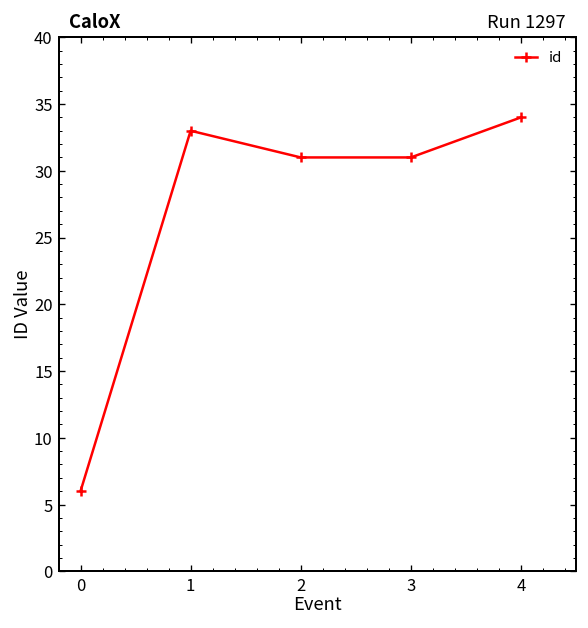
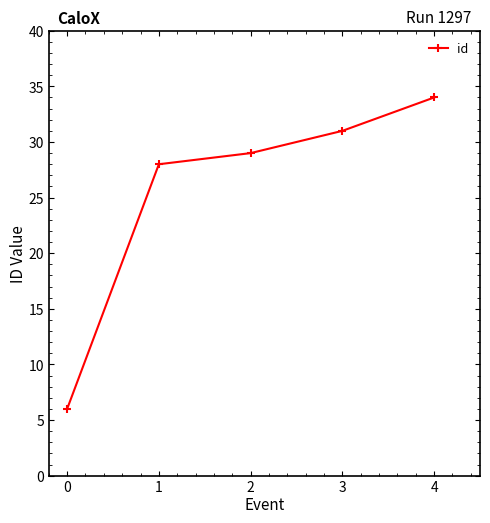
  {
    "0": 6,
-   "1": 33,
-   "2": 31,
+   "1": 28,
+   "2": 29,
    "3": 31,
    "4": 34
  }
